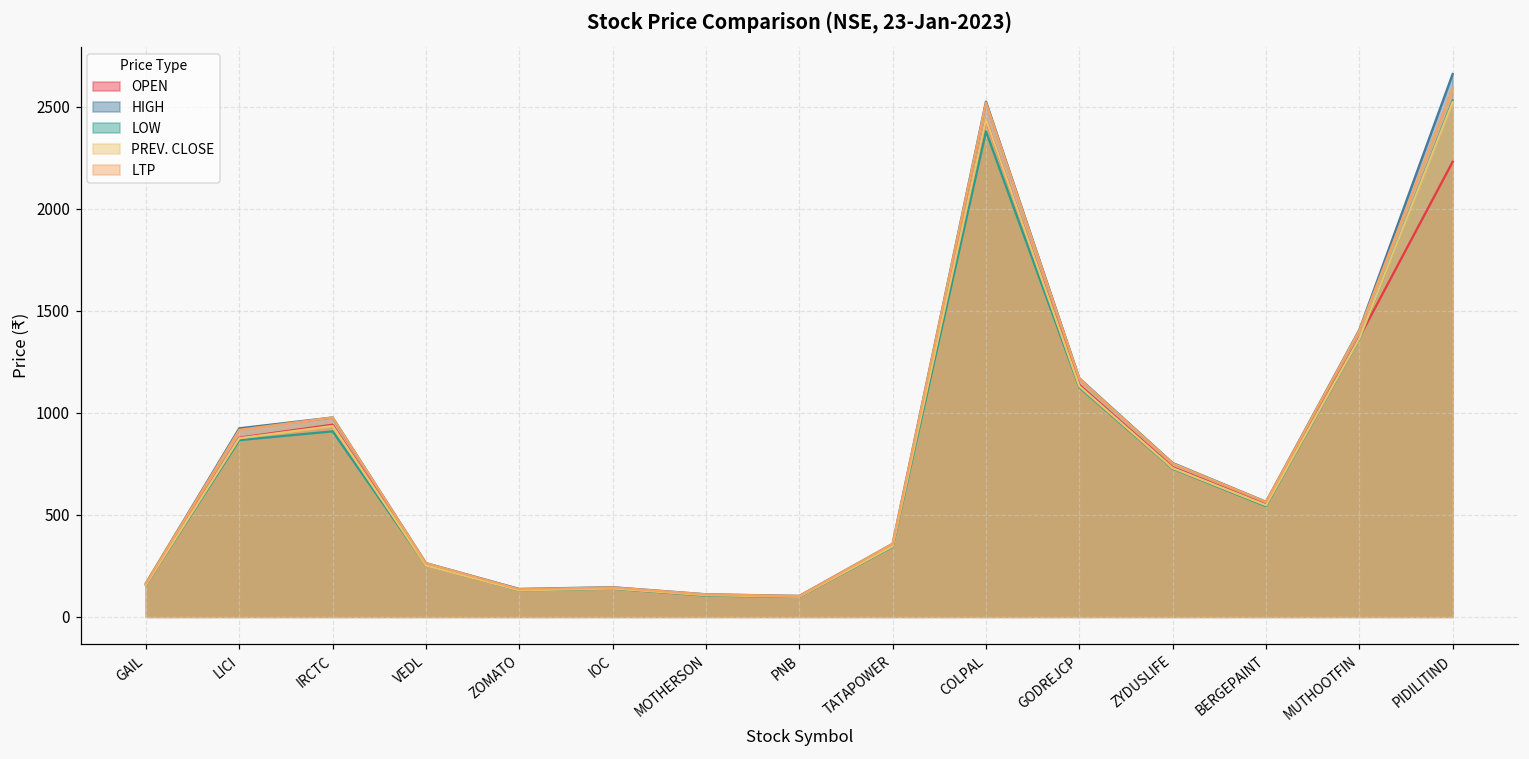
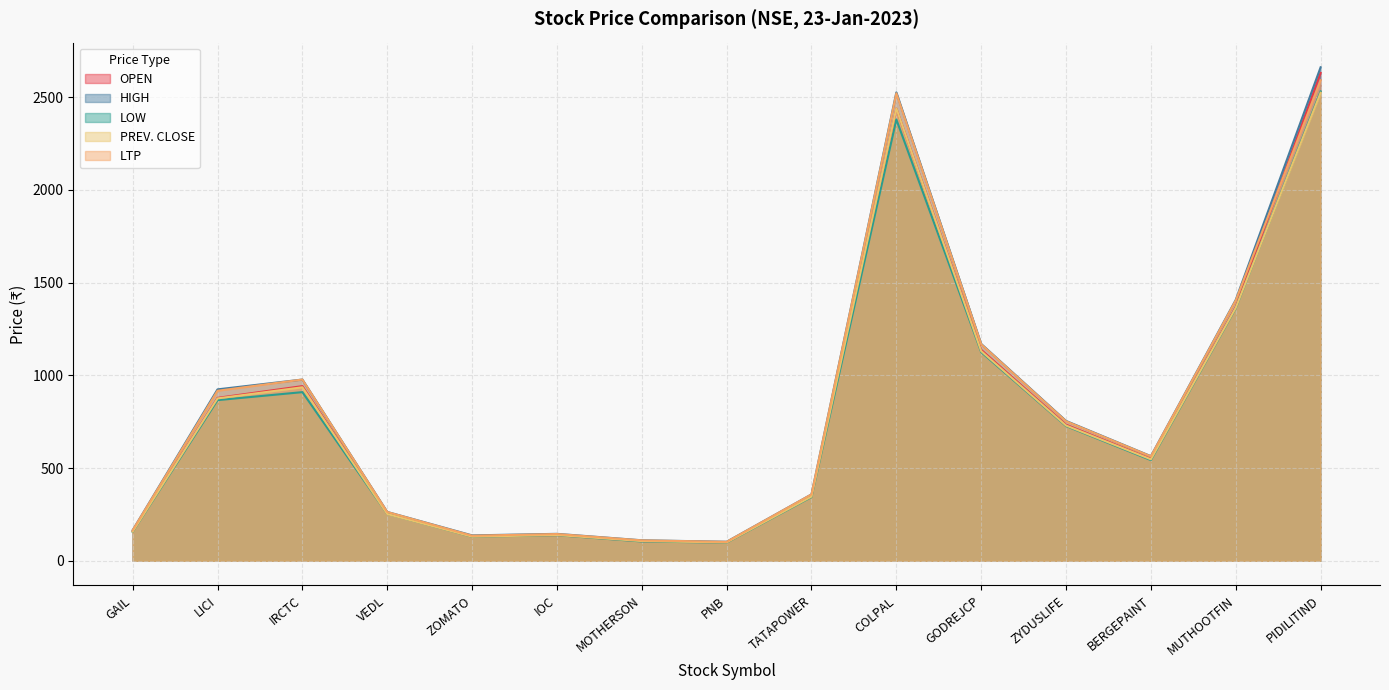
  {
    "OPEN": {
-     "PIDILITIND": 2230
+     "PIDILITIND": 2630
    }
  }
